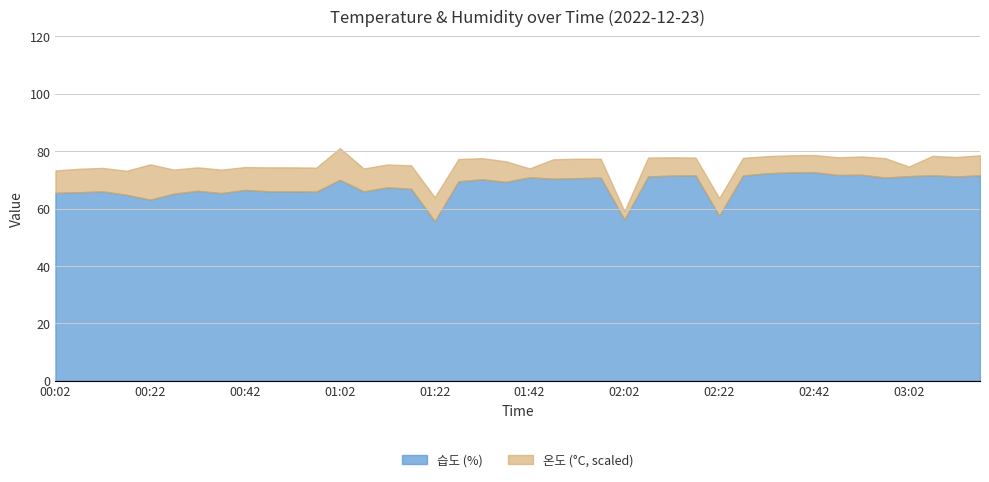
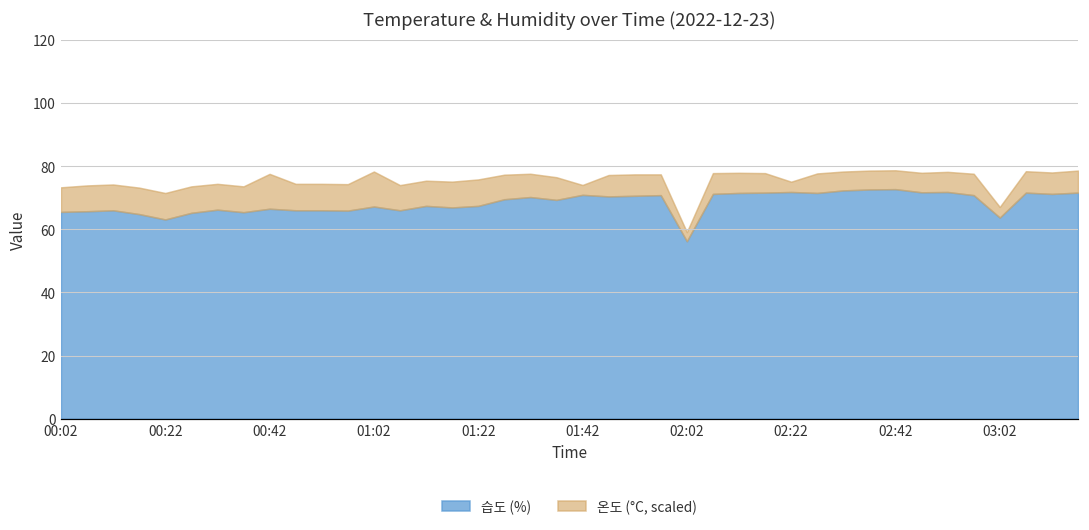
  {
    "습도 (%)": {
      "00:02": 66,
      "00:22": 63,
      "00:42": 67,
-     "01:02": 70,
-     "01:22": 56,
+     "01:02": 67,
+     "01:22": 67,
      "01:42": 71,
      "02:02": 56,
-     "02:22": 58,
+     "02:22": 72,
      "02:42": 73,
-     "03:02": 71
+     "03:02": 64
    },
    "온도 (°C, scaled)": {
      "00:02": 8,
-     "00:22": 12,
-     "00:42": 8,
+     "00:22": 8,
+     "00:42": 11,
      "01:02": 11,
      "01:22": 8,
      "01:42": 3,
      "02:02": 3,
-     "02:22": 6,
+     "02:22": 3,
      "02:42": 6,
      "03:02": 3
    }
  }
